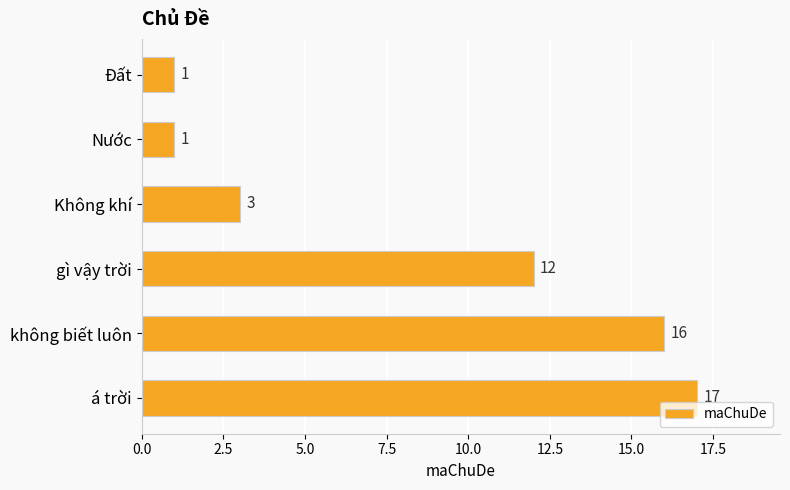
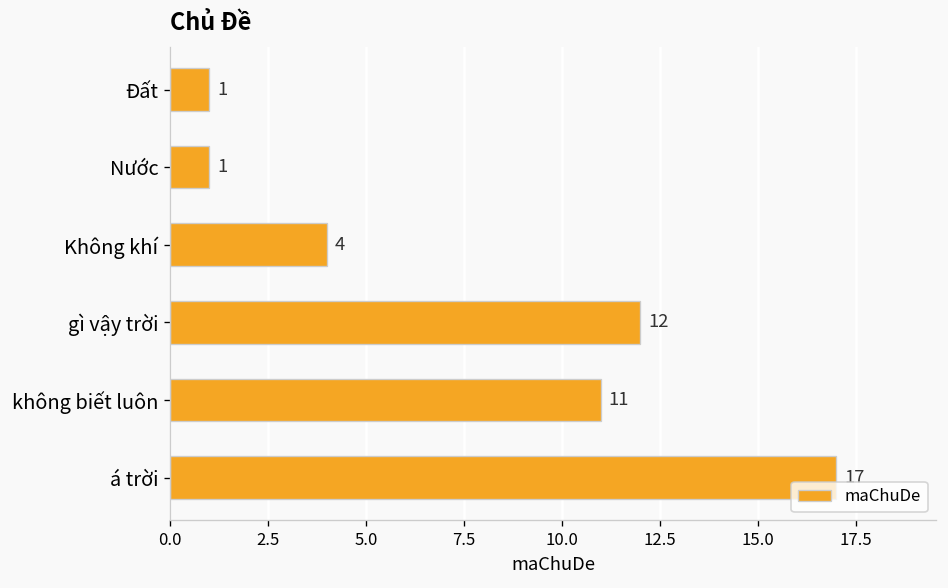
  {
    "Đất": 1,
    "Nước": 1,
-   "Không khí": 3,
+   "Không khí": 4,
    "gì vậy trời": 12,
-   "không biết luôn": 16
+   "không biết luôn": 11
  }
